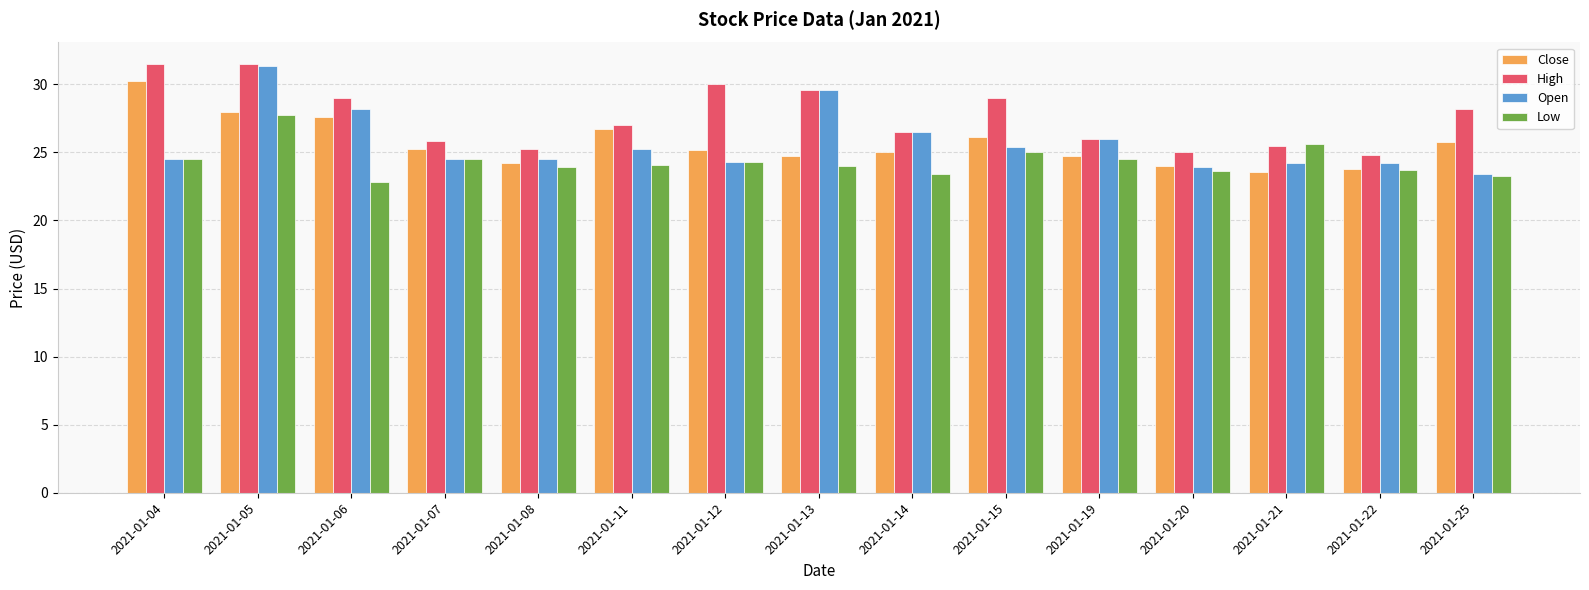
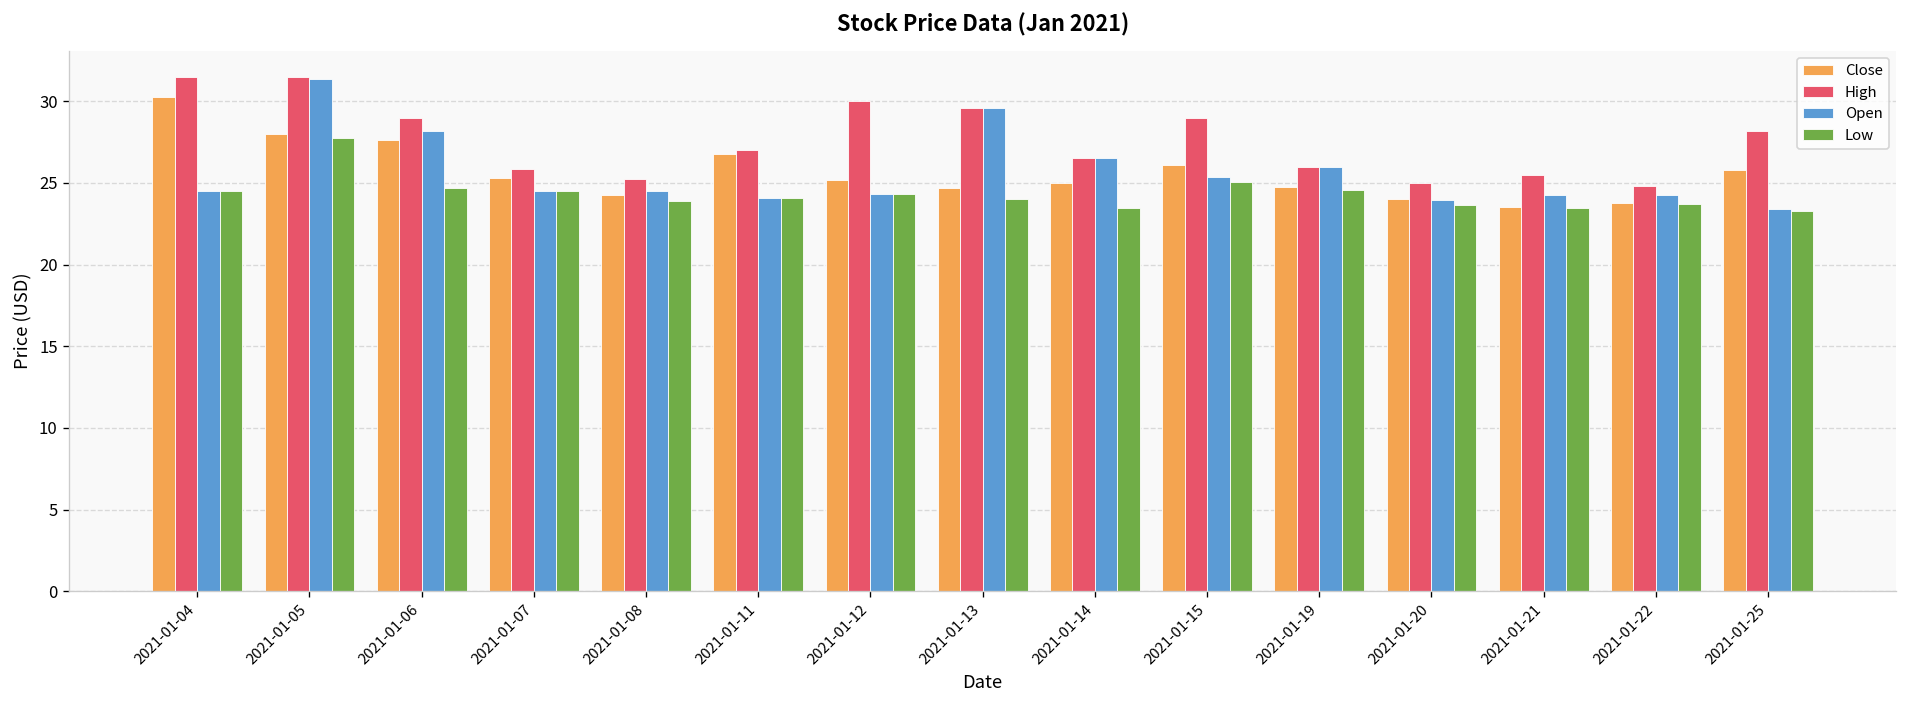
  {
    "Close": {
      "2021-01-04": 30.2,
      "2021-01-05": 28.0,
      "2021-01-06": 27.6,
      "2021-01-07": 25.3,
      "2021-01-08": 24.2,
      "2021-01-11": 26.8,
      "2021-01-12": 25.1,
      "2021-01-13": 24.7,
      "2021-01-14": 25.0,
      "2021-01-15": 26.1,
      "2021-01-19": 24.8,
      "2021-01-20": 24.0,
      "2021-01-21": 23.5,
      "2021-01-22": 23.8,
      "2021-01-25": 25.8
    },
    "High": {
      "2021-01-04": 31.5,
      "2021-01-05": 31.5,
      "2021-01-06": 29.0,
      "2021-01-07": 25.9,
      "2021-01-08": 25.2,
      "2021-01-11": 27.0,
      "2021-01-12": 30.0,
      "2021-01-13": 29.6,
      "2021-01-14": 26.5,
      "2021-01-15": 29.0,
      "2021-01-19": 26.0,
      "2021-01-20": 25.0,
      "2021-01-21": 25.5,
      "2021-01-22": 24.8,
      "2021-01-25": 28.2
    },
    "Open": {
      "2021-01-04": 24.5,
      "2021-01-05": 31.3,
      "2021-01-06": 28.2,
      "2021-01-07": 24.5,
      "2021-01-08": 24.5,
-     "2021-01-11": 25.2,
+     "2021-01-11": 24.0,
      "2021-01-12": 24.3,
      "2021-01-13": 29.6,
      "2021-01-14": 26.5,
      "2021-01-15": 25.4,
      "2021-01-19": 26.0,
      "2021-01-20": 24.0,
      "2021-01-21": 24.2,
      "2021-01-22": 24.2,
      "2021-01-25": 23.4
    },
    "Low": {
      "2021-01-04": 24.5,
      "2021-01-05": 27.8,
-     "2021-01-06": 22.8,
+     "2021-01-06": 24.7,
      "2021-01-07": 24.5,
      "2021-01-08": 23.9,
      "2021-01-11": 24.0,
      "2021-01-12": 24.3,
      "2021-01-13": 24.0,
      "2021-01-14": 23.5,
      "2021-01-15": 25.0,
      "2021-01-19": 24.5,
      "2021-01-20": 23.7,
-     "2021-01-21": 25.6,
+     "2021-01-21": 23.5,
      "2021-01-22": 23.7,
      "2021-01-25": 23.3
    }
  }
